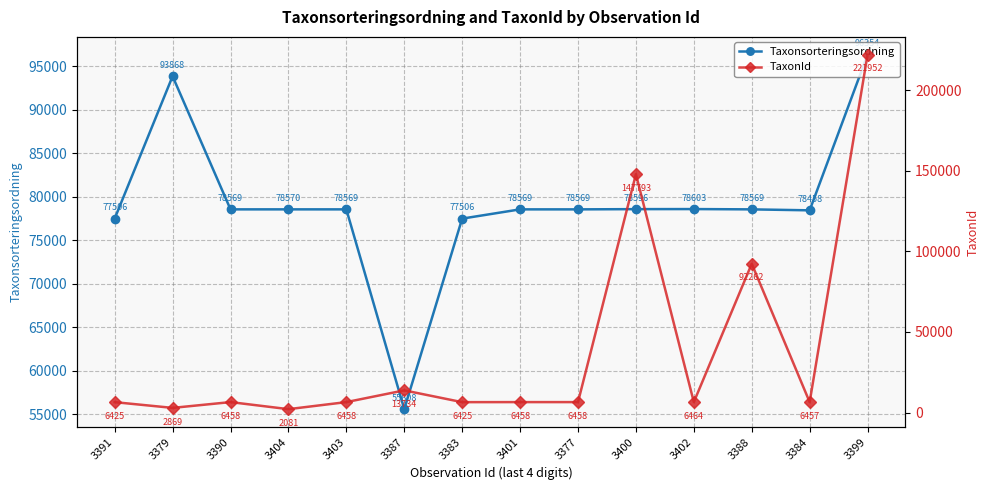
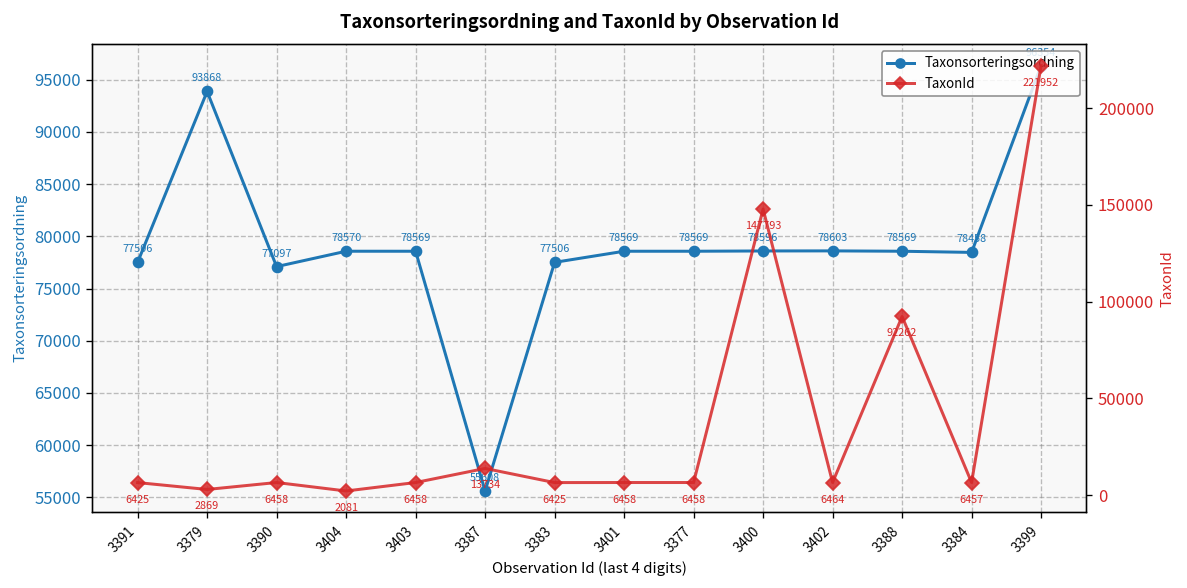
  {
    "Taxonsorteringsordning": {
      "3391": 77506,
      "3379": 93868,
-     "3390": 78569,
+     "3390": 77097,
      "3404": 78570,
      "3403": 78569,
      "3383": 77506,
      "3401": 78569,
      "3377": 78569,
      "3400": 78596,
      "3402": 78603,
      "3388": 78569,
      "3384": 78458
    },
    "TaxonId": {
      "3391": 6425,
      "3379": 2869,
      "3390": 6458,
      "3404": 2081,
      "3403": 6458,
      "3383": 6425,
      "3401": 6458,
      "3377": 6458,
      "3400": 147793,
      "3402": 6464,
      "3388": 92262,
      "3384": 6457
    }
  }
